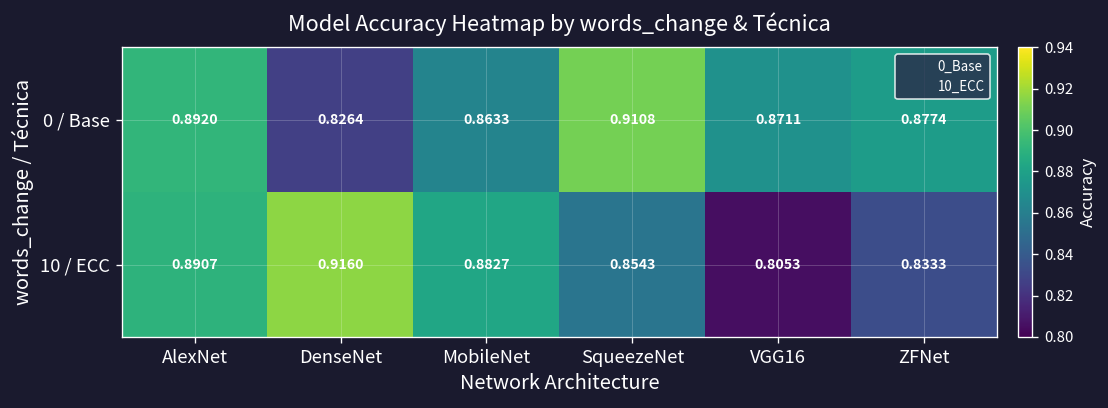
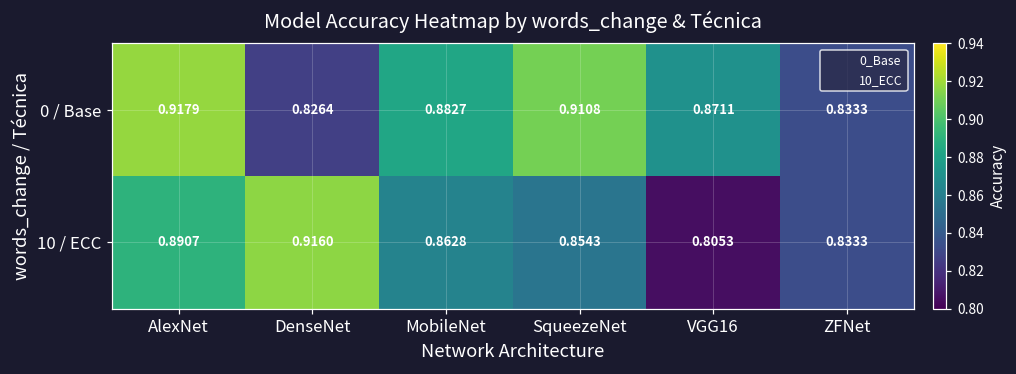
  {
    "0 / Base": {
-     "AlexNet": 0.8920,
+     "AlexNet": 0.9179,
      "DenseNet": 0.8264,
-     "MobileNet": 0.8633,
+     "MobileNet": 0.8827,
      "SqueezeNet": 0.9108,
      "VGG16": 0.8711,
-     "ZFNet": 0.8774
+     "ZFNet": 0.8333
    },
    "10 / ECC": {
      "AlexNet": 0.8907,
      "DenseNet": 0.9160,
-     "MobileNet": 0.8827,
+     "MobileNet": 0.8628,
      "SqueezeNet": 0.8543,
      "VGG16": 0.8053,
      "ZFNet": 0.8333
    }
  }
